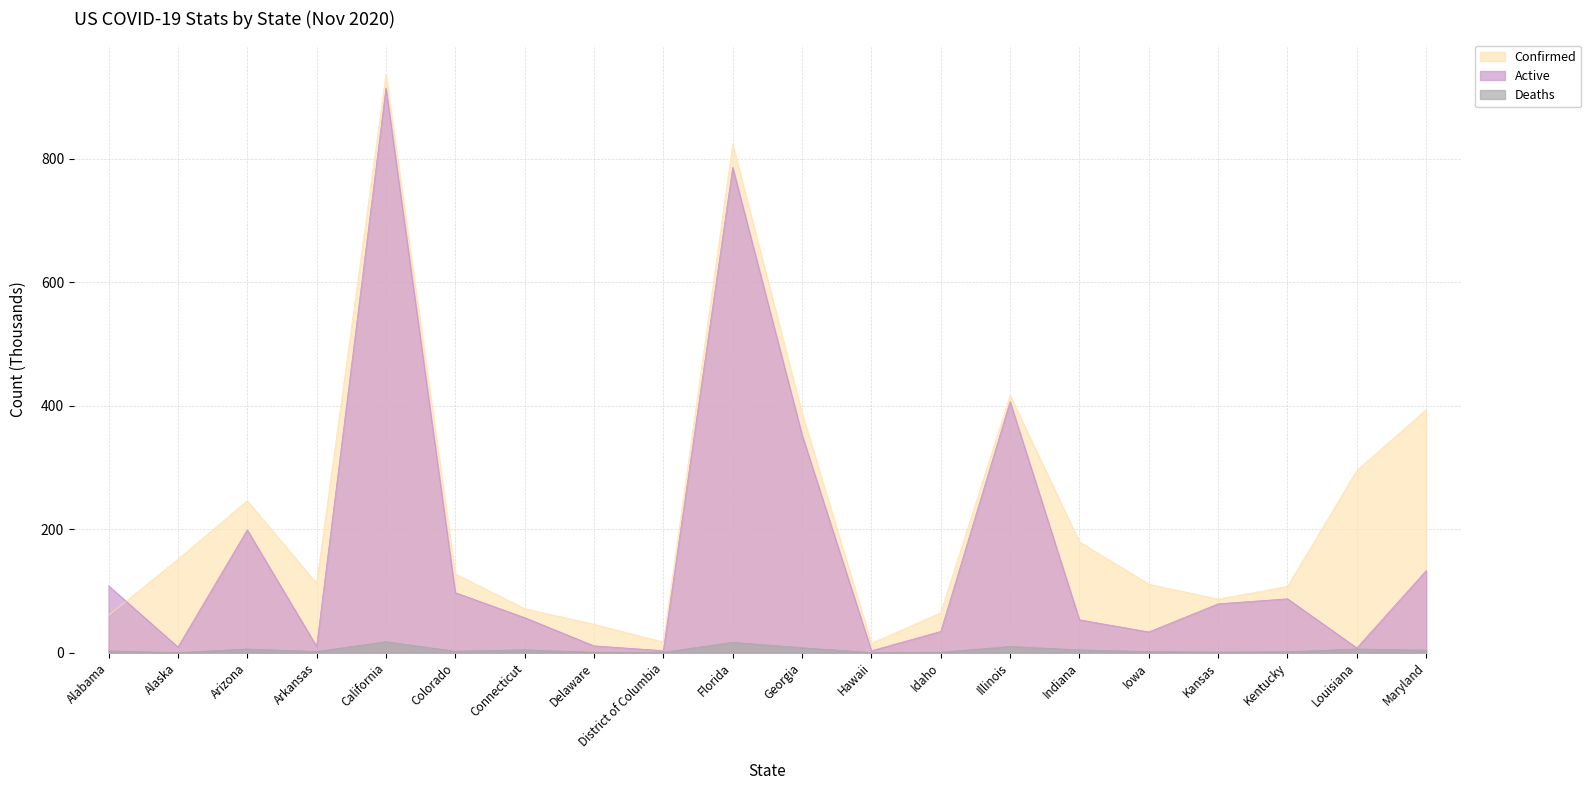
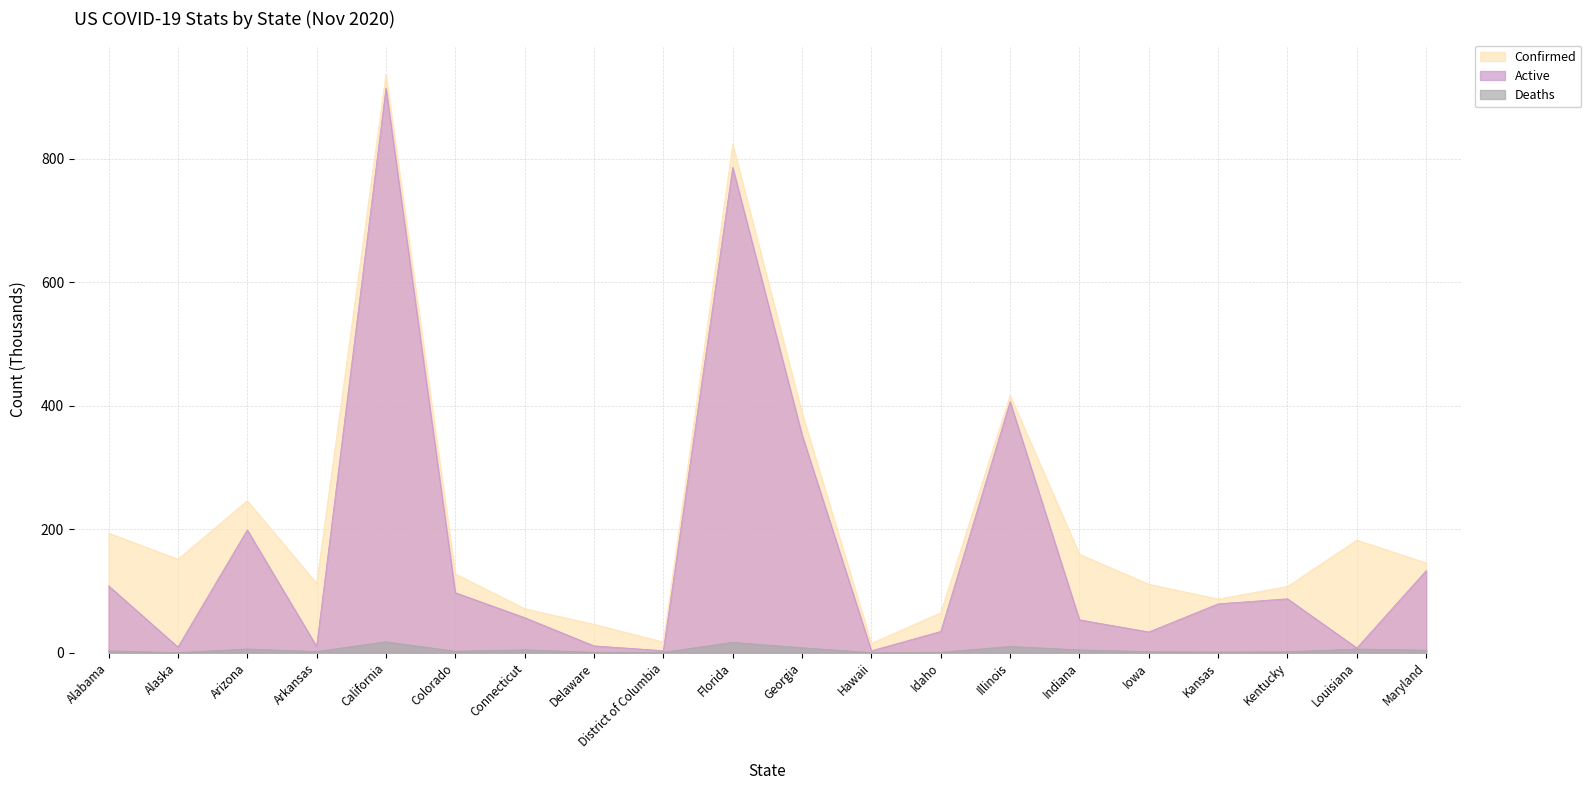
  {
    "Confirmed": {
-     "Alabama": 60,
+     "Alabama": 190,
      "Alaska": 150,
      "Arizona": 250,
      "Arkansas": 110,
      "California": 940,
      "Colorado": 130,
      "Connecticut": 70,
      "Delaware": 50,
      "District of Columbia": 20,
      "Florida": 820,
      "Georgia": 390,
      "Hawaii": 20,
      "Idaho": 60,
      "Illinois": 420,
-     "Indiana": 180,
+     "Indiana": 160,
      "Iowa": 110,
      "Kansas": 90,
      "Kentucky": 110,
-     "Louisiana": 300,
-     "Maryland": 390
+     "Louisiana": 180,
+     "Maryland": 150
    }
  }
